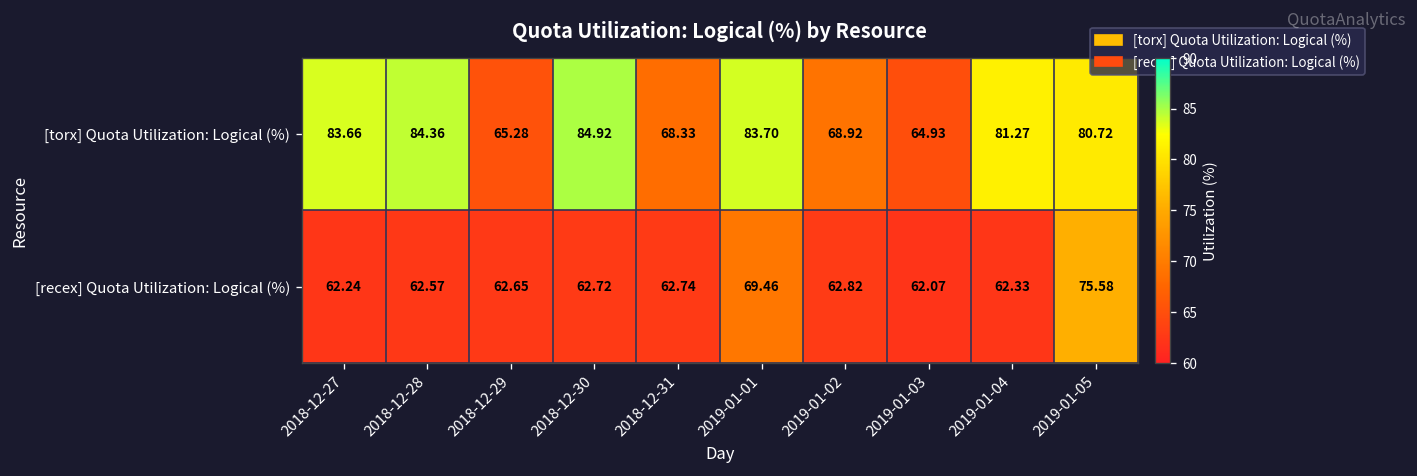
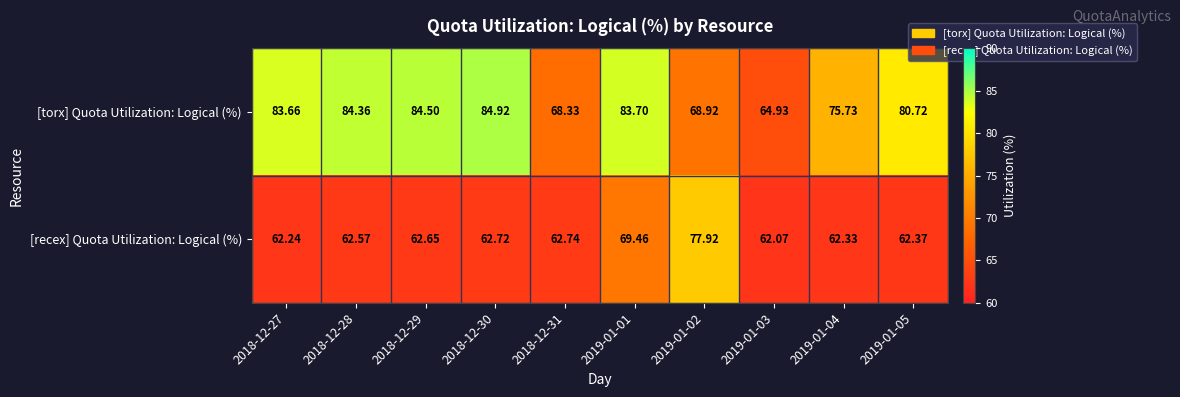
  {
    "[torx] Quota Utilization: Logical (%)": {
      "2018-12-27": 83.66,
      "2018-12-28": 84.36,
-     "2018-12-29": 65.28,
+     "2018-12-29": 84.50,
      "2018-12-30": 84.92,
      "2018-12-31": 68.33,
      "2019-01-01": 83.70,
      "2019-01-02": 68.92,
      "2019-01-03": 64.93,
-     "2019-01-04": 81.27,
+     "2019-01-04": 75.73,
      "2019-01-05": 80.72
    },
    "[recex] Quota Utilization: Logical (%)": {
      "2018-12-27": 62.24,
      "2018-12-28": 62.57,
      "2018-12-29": 62.65,
      "2018-12-30": 62.72,
      "2018-12-31": 62.74,
      "2019-01-01": 69.46,
-     "2019-01-02": 62.82,
+     "2019-01-02": 77.92,
      "2019-01-03": 62.07,
      "2019-01-04": 62.33,
-     "2019-01-05": 75.58
+     "2019-01-05": 62.37
    }
  }
